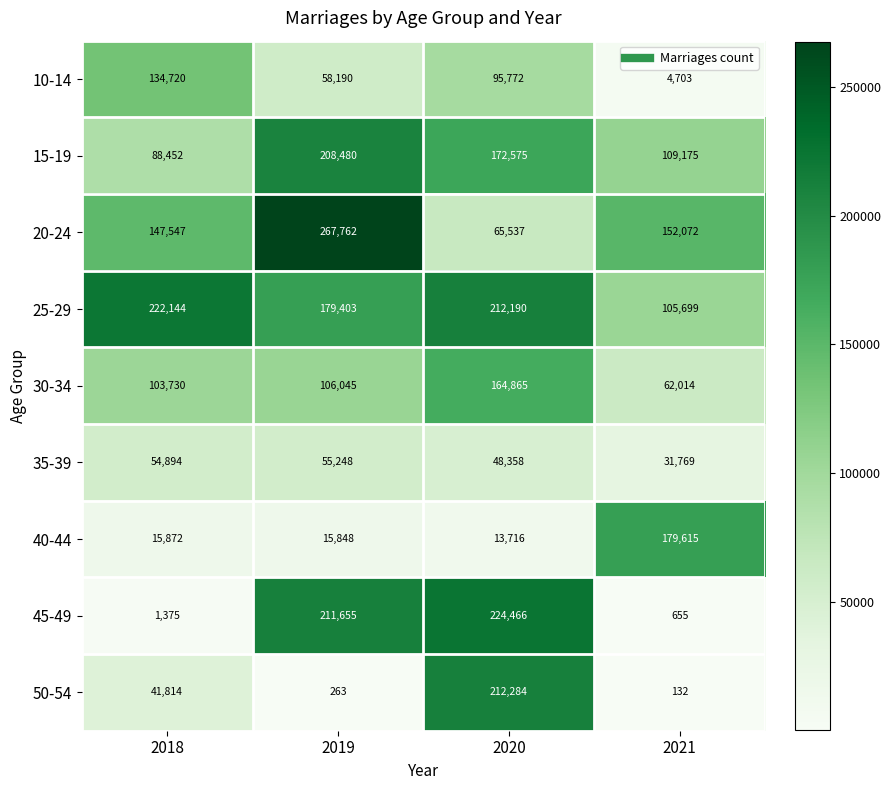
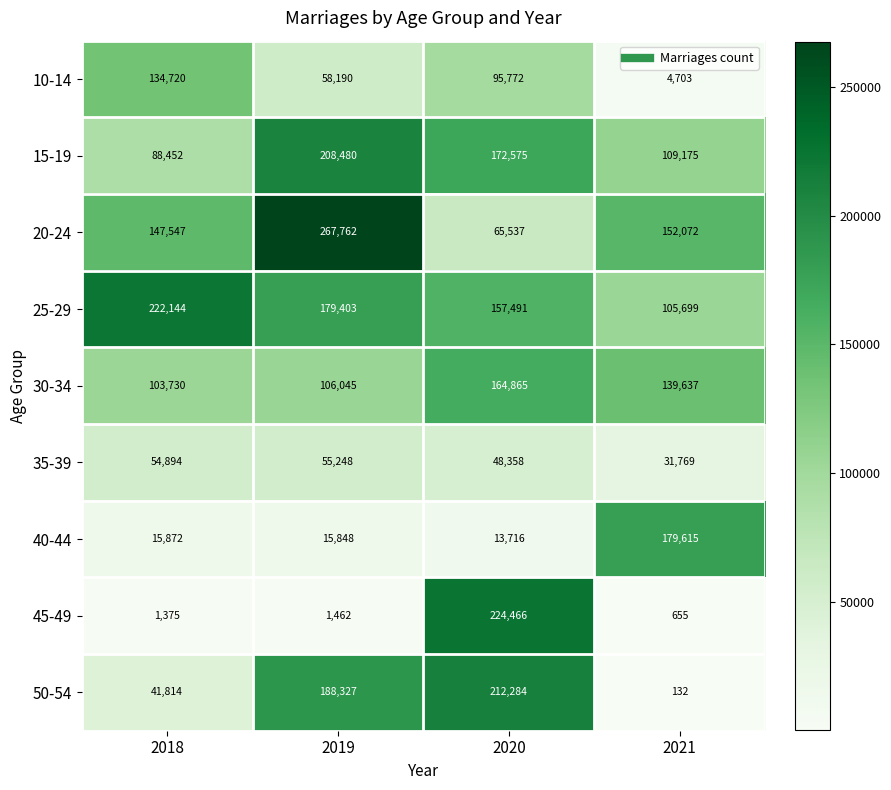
  {
    "10-14": {
      "2018": "134,720",
      "2019": "58,190",
      "2020": "95,772",
      "2021": "4,703"
    },
    "15-19": {
      "2018": "88,452",
      "2019": "208,480",
      "2020": "172,575",
      "2021": "109,175"
    },
    "20-24": {
      "2018": "147,547",
      "2019": "267,762",
      "2020": "65,537",
      "2021": "152,072"
    },
    "25-29": {
      "2018": "222,144",
      "2019": "179,403",
-     "2020": "212,190",
+     "2020": "157,491",
      "2021": "105,699"
    },
    "30-34": {
      "2018": "103,730",
      "2019": "106,045",
      "2020": "164,865",
-     "2021": "62,014"
+     "2021": "139,637"
    },
    "35-39": {
      "2018": "54,894",
      "2019": "55,248",
      "2020": "48,358",
      "2021": "31,769"
    },
    "40-44": {
      "2018": "15,872",
      "2019": "15,848",
      "2020": "13,716",
      "2021": "179,615"
    },
    "45-49": {
      "2018": "1,375",
-     "2019": "211,655",
+     "2019": "1,462",
      "2020": "224,466",
      "2021": "655"
    },
    "50-54": {
      "2018": "41,814",
-     "2019": "263",
+     "2019": "188,327",
      "2020": "212,284",
      "2021": "132"
    }
  }
